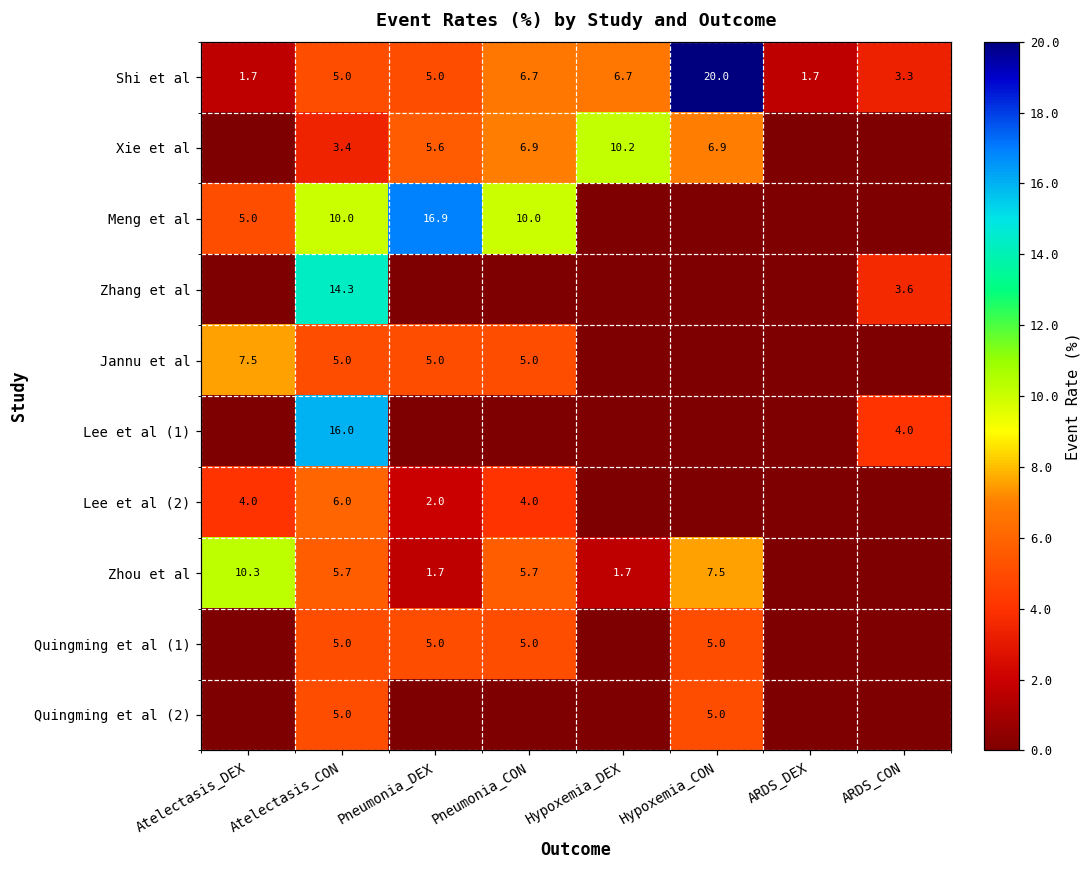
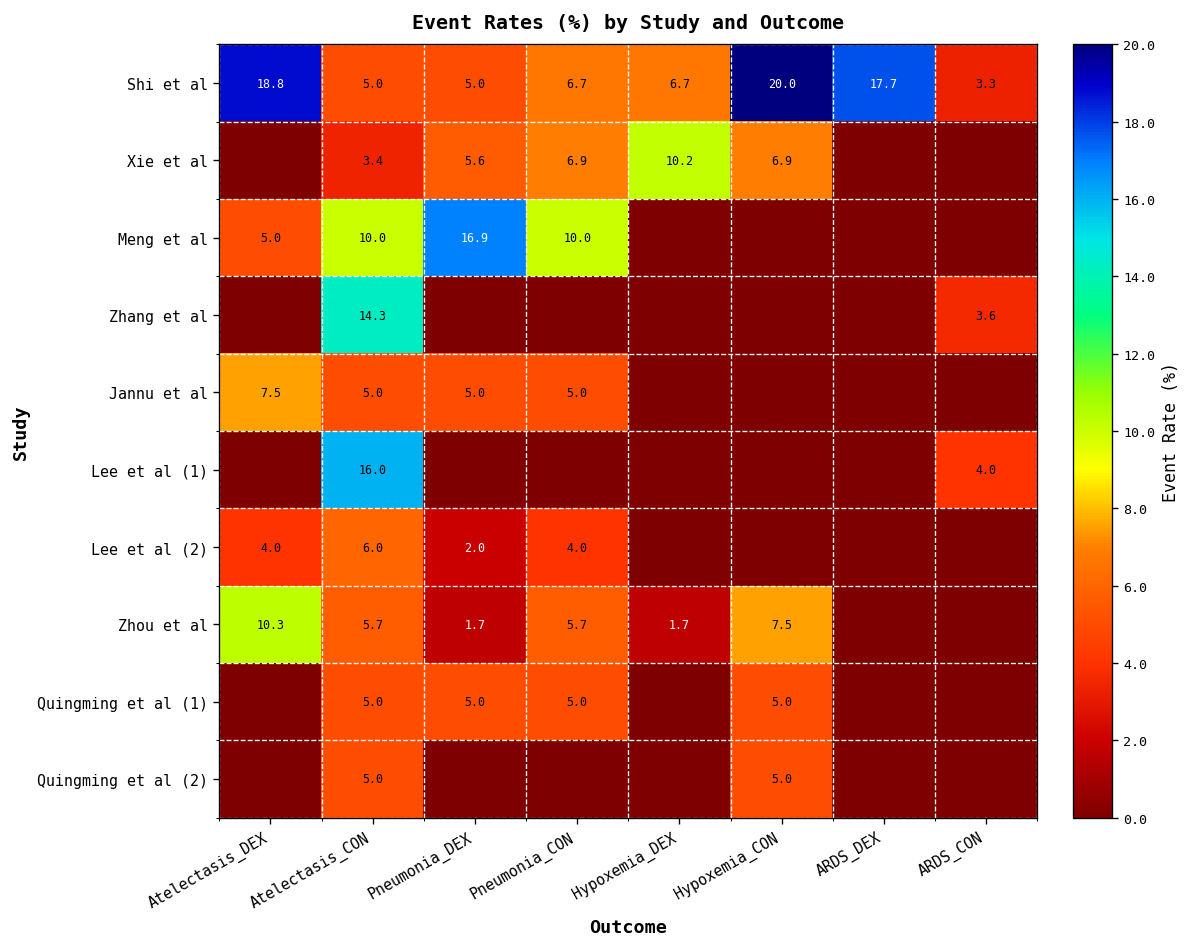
  {
    "Shi et al": {
-     "Atelectasis_DEX": 1.7,
+     "Atelectasis_DEX": 18.8,
      "Atelectasis_CON": 5.0,
      "Pneumonia_DEX": 5.0,
      "Pneumonia_CON": 6.7,
      "Hypoxemia_DEX": 6.7,
      "Hypoxemia_CON": 20.0,
-     "ARDS_DEX": 1.7,
+     "ARDS_DEX": 17.7,
      "ARDS_CON": 3.3
    },
    "Xie et al": {
      "Atelectasis_CON": 3.4,
      "Pneumonia_DEX": 5.6,
      "Pneumonia_CON": 6.9,
      "Hypoxemia_DEX": 10.2,
      "Hypoxemia_CON": 6.9
    },
    "Meng et al": {
      "Atelectasis_DEX": 5.0,
      "Atelectasis_CON": 10.0,
      "Pneumonia_DEX": 16.9,
      "Pneumonia_CON": 10.0
    },
    "Zhang et al": {
      "Atelectasis_CON": 14.3,
      "ARDS_CON": 3.6
    },
    "Jannu et al": {
      "Atelectasis_DEX": 7.5,
      "Atelectasis_CON": 5.0,
      "Pneumonia_DEX": 5.0,
      "Pneumonia_CON": 5.0
    },
    "Lee et al (1)": {
      "Atelectasis_CON": 16.0,
      "ARDS_CON": 4.0
    },
    "Lee et al (2)": {
      "Atelectasis_DEX": 4.0,
      "Atelectasis_CON": 6.0,
      "Pneumonia_DEX": 2.0,
      "Pneumonia_CON": 4.0
    },
    "Zhou et al": {
      "Atelectasis_DEX": 10.3,
      "Atelectasis_CON": 5.7,
      "Pneumonia_DEX": 1.7,
      "Pneumonia_CON": 5.7,
      "Hypoxemia_DEX": 1.7,
      "Hypoxemia_CON": 7.5
    },
    "Quingming et al (1)": {
      "Atelectasis_CON": 5.0,
      "Pneumonia_DEX": 5.0,
      "Pneumonia_CON": 5.0,
      "Hypoxemia_CON": 5.0
    },
    "Quingming et al (2)": {
      "Atelectasis_CON": 5.0,
      "Hypoxemia_CON": 5.0
    }
  }
